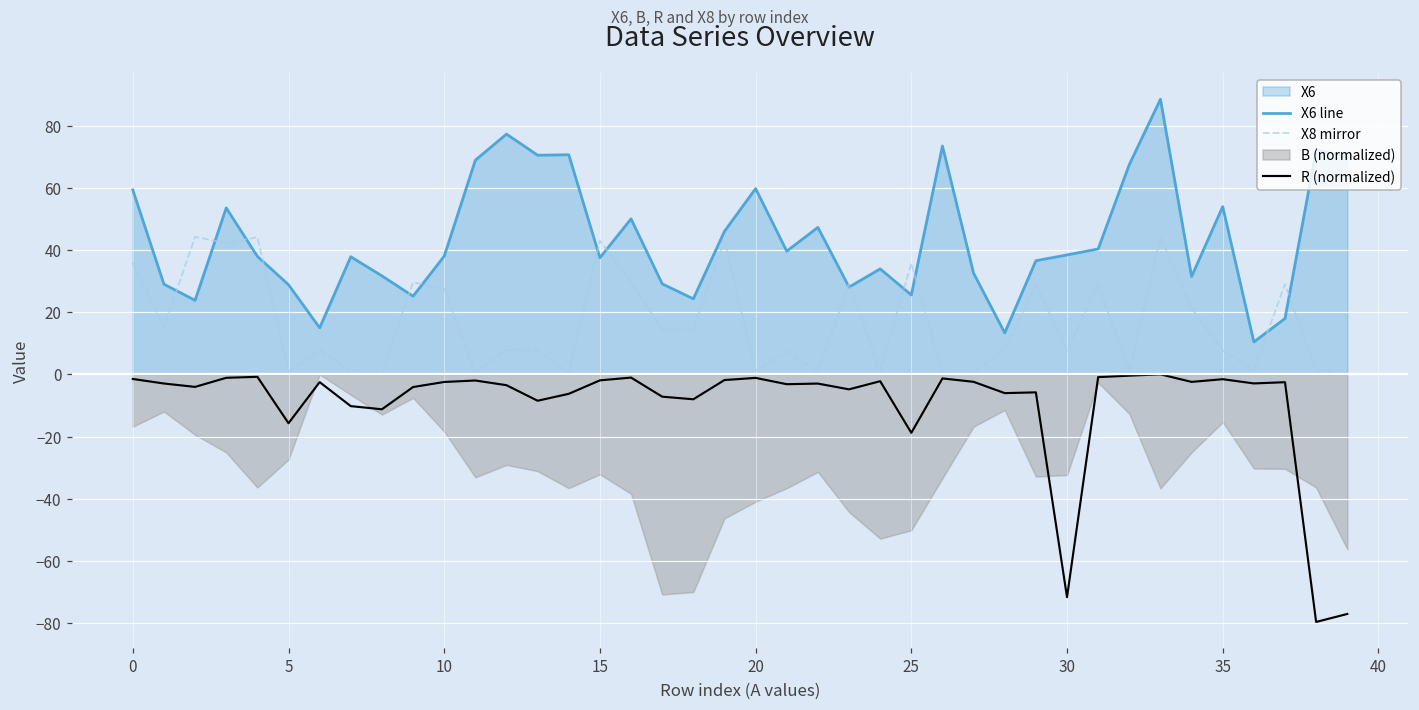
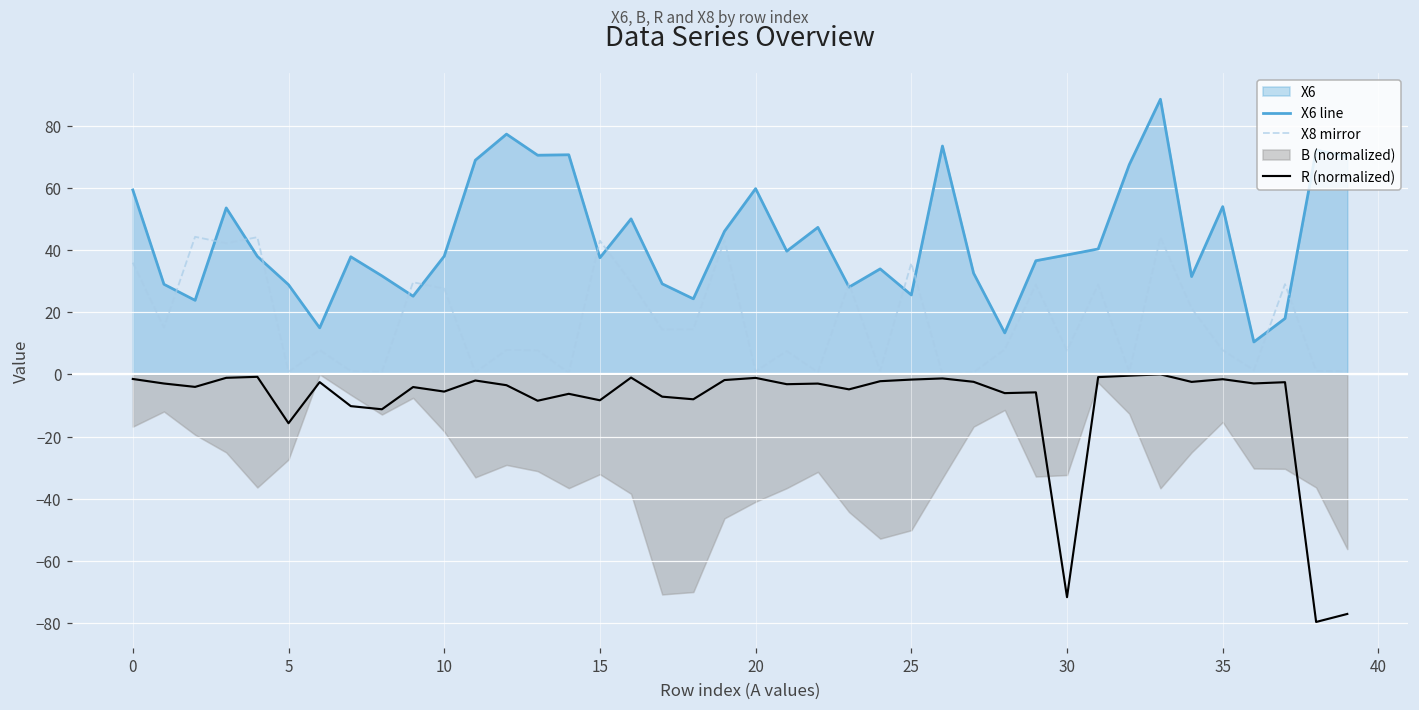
  {
    "R (normalized)": {
      "0": -1,
      "5": -16,
-     "10": -2,
-     "15": -2,
+     "10": -6,
+     "15": -8,
      "20": -1,
-     "25": -19,
+     "25": -2,
      "30": -72,
      "35": -2
    }
  }
